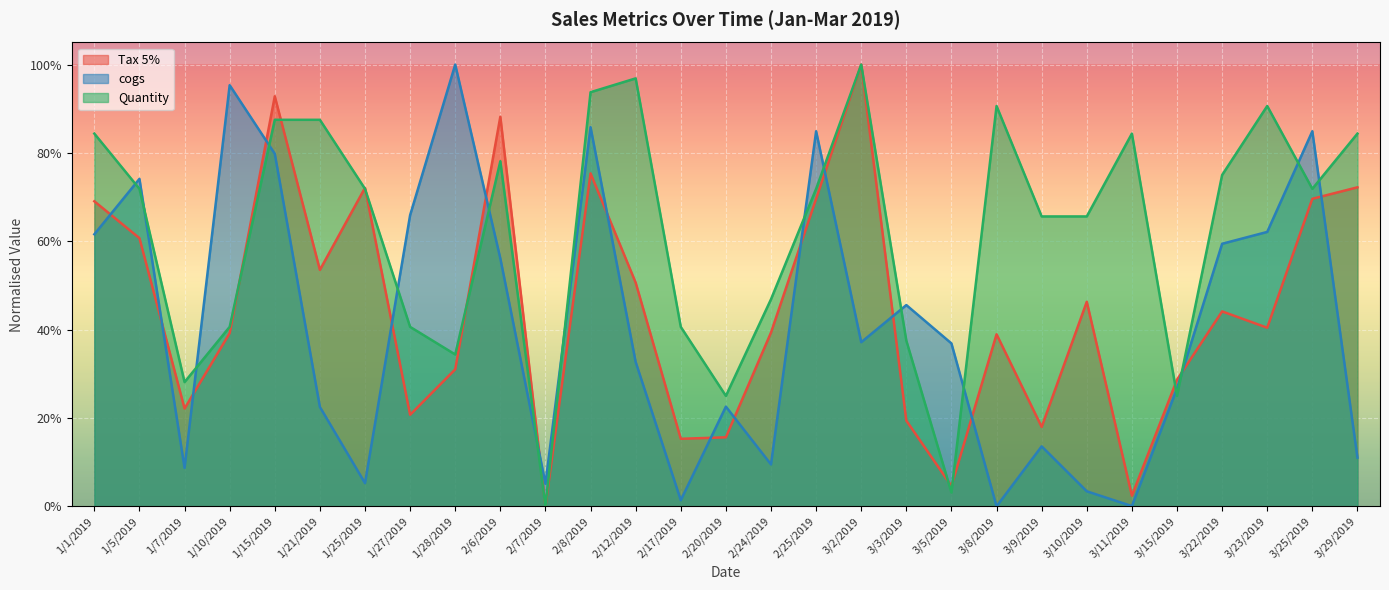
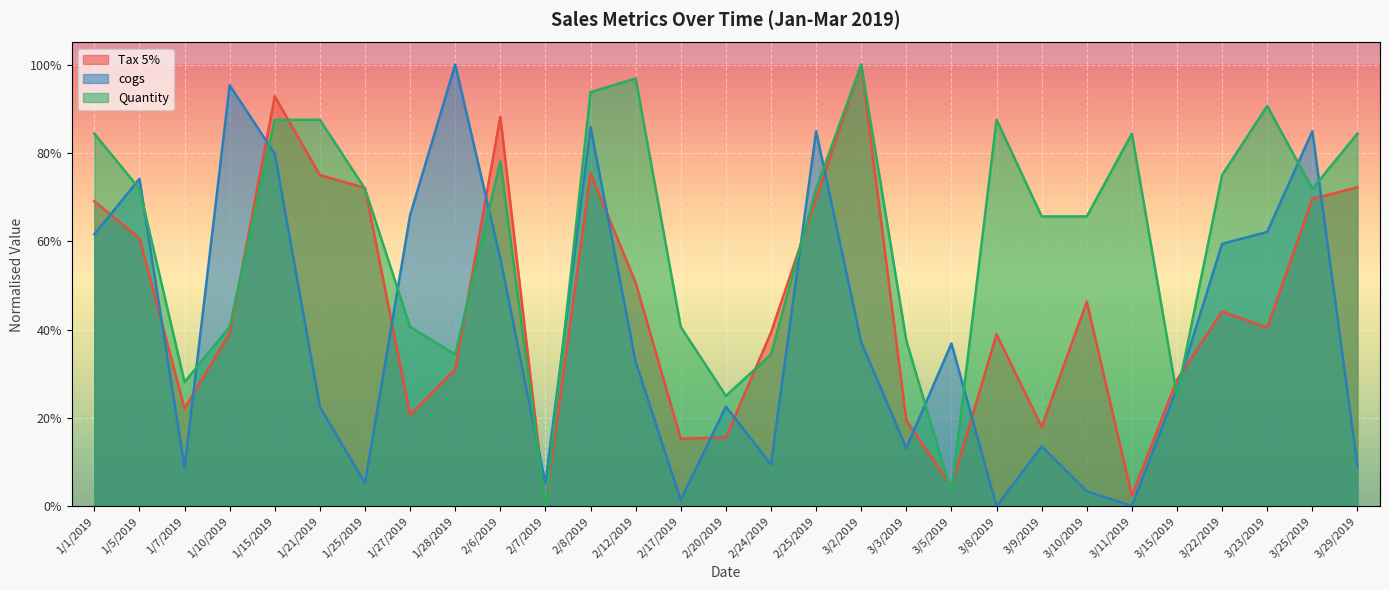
  {
    "Tax 5%": {
      "1/1/2019": "69%",
      "1/5/2019": "61%",
      "1/7/2019": "22%",
      "1/10/2019": "39%",
      "1/15/2019": "93%",
-     "1/21/2019": "54%",
+     "1/21/2019": "75%",
      "1/27/2019": "21%",
      "1/28/2019": "31%",
      "2/6/2019": "88%",
      "2/8/2019": "75%",
      "2/12/2019": "51%",
      "2/17/2019": "15%",
      "2/20/2019": "16%",
      "2/24/2019": "39%",
      "2/25/2019": "70%",
      "3/3/2019": "19%",
      "3/5/2019": "5%",
      "3/8/2019": "39%",
      "3/9/2019": "18%",
      "3/10/2019": "46%",
      "3/11/2019": "2%",
      "3/15/2019": "29%",
      "3/22/2019": "44%",
      "3/23/2019": "40%",
      "3/25/2019": "70%",
      "3/29/2019": "72%"
    },
    "cogs": {
      "1/1/2019": "62%",
      "1/5/2019": "74%",
      "1/7/2019": "9%",
      "1/10/2019": "95%",
      "1/15/2019": "80%",
      "1/21/2019": "22%",
      "1/25/2019": "5%",
      "1/27/2019": "66%",
      "1/28/2019": "100%",
      "2/6/2019": "56%",
      "2/7/2019": "5%",
      "2/8/2019": "86%",
      "2/12/2019": "33%",
      "2/17/2019": "1%",
      "2/20/2019": "23%",
      "2/24/2019": "9%",
      "2/25/2019": "85%",
      "3/2/2019": "37%",
-     "3/3/2019": "46%",
+     "3/3/2019": "13%",
      "3/5/2019": "37%",
      "3/8/2019": "0%",
      "3/9/2019": "14%",
      "3/10/2019": "3%",
      "3/11/2019": "0%",
      "3/15/2019": "27%",
      "3/22/2019": "59%",
      "3/23/2019": "62%",
      "3/25/2019": "85%",
-     "3/29/2019": "11%"
+     "3/29/2019": "9%"
    },
    "Quantity": {
      "1/1/2019": "84%",
      "1/5/2019": "72%",
      "1/7/2019": "28%",
      "1/10/2019": "41%",
      "1/15/2019": "87%",
      "1/21/2019": "87%",
      "1/27/2019": "41%",
      "1/28/2019": "34%",
      "2/6/2019": "78%",
      "2/8/2019": "94%",
      "2/12/2019": "97%",
      "2/17/2019": "41%",
      "2/20/2019": "25%",
-     "2/24/2019": "47%",
+     "2/24/2019": "34%",
      "2/25/2019": "72%",
      "3/3/2019": "37%",
      "3/5/2019": "3%",
-     "3/8/2019": "91%",
+     "3/8/2019": "87%",
      "3/9/2019": "66%",
      "3/10/2019": "66%",
      "3/11/2019": "84%",
      "3/15/2019": "25%",
      "3/22/2019": "75%",
      "3/23/2019": "91%",
      "3/25/2019": "72%",
      "3/29/2019": "84%"
    }
  }
